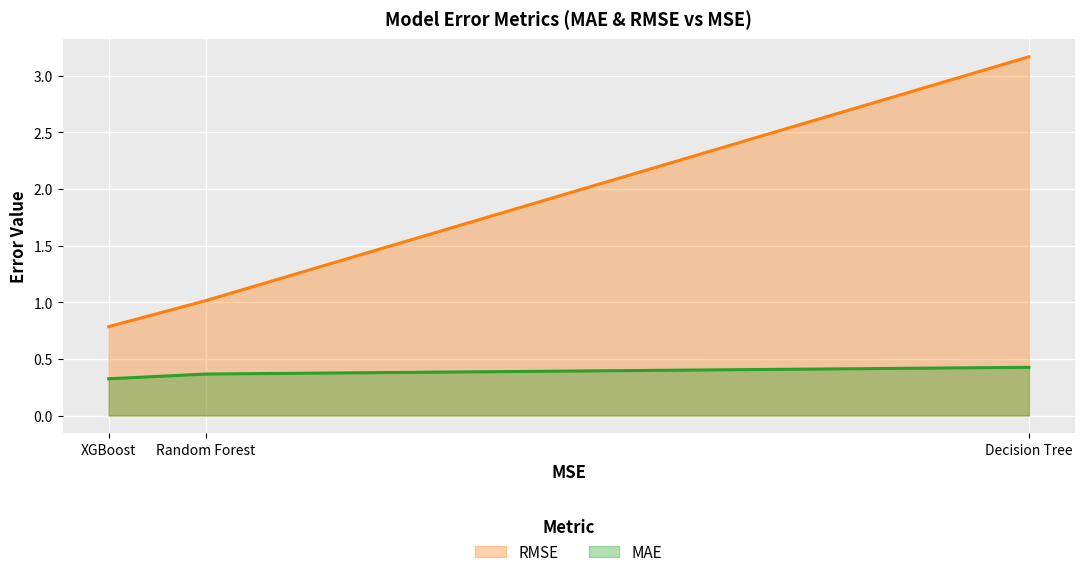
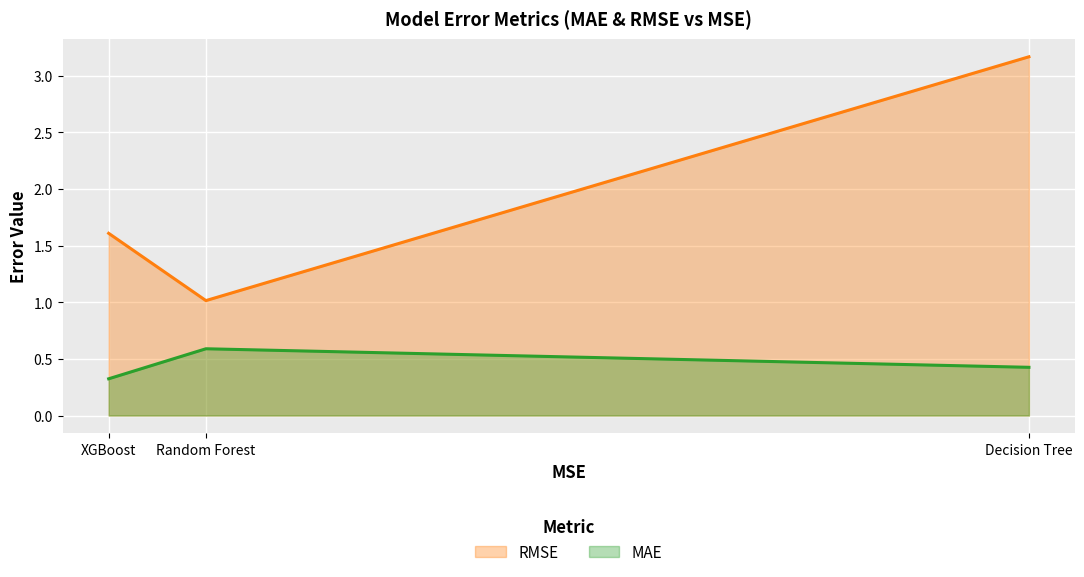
  {
    "RMSE": {
-     "XGBoost": 0.79,
+     "XGBoost": 1.61,
      "Random Forest": 1.02,
      "Decision Tree": 3.17
    },
    "MAE": {
      "XGBoost": 0.32,
-     "Random Forest": 0.37,
+     "Random Forest": 0.59,
      "Decision Tree": 0.43
    }
  }
